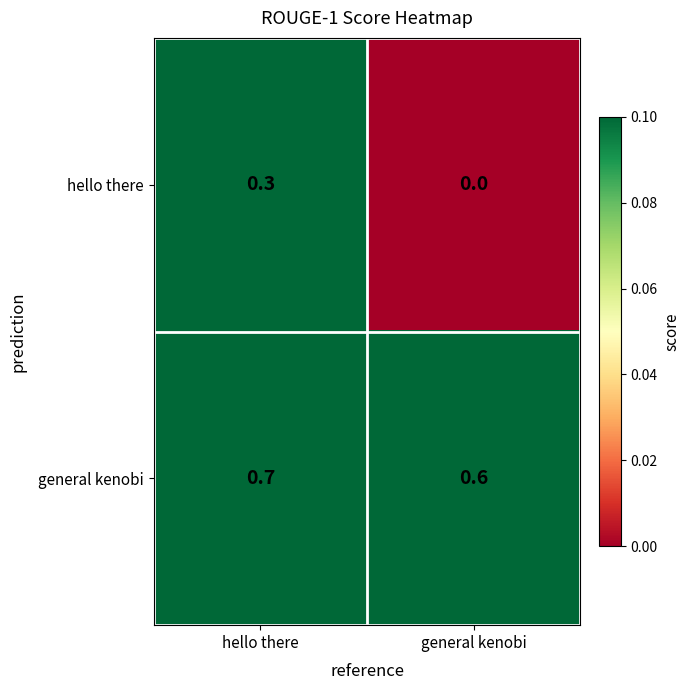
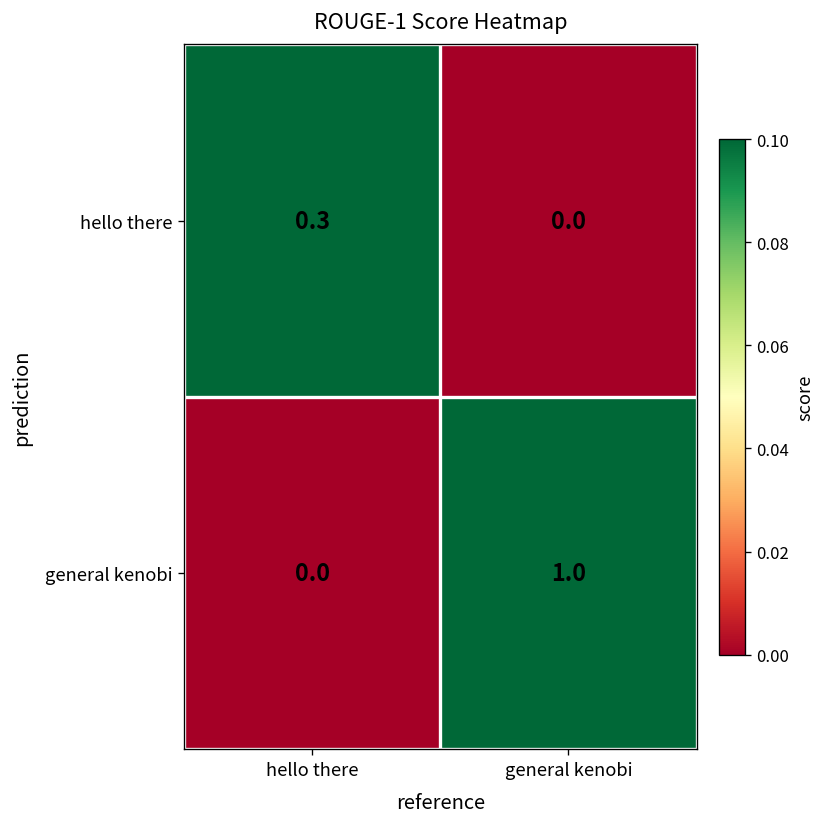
  {
    "hello there": {
      "hello there": 0.3,
      "general kenobi": 0.0
    },
    "general kenobi": {
-     "hello there": 0.7,
-     "general kenobi": 0.6
+     "hello there": 0.0,
+     "general kenobi": 1.0
    }
  }
